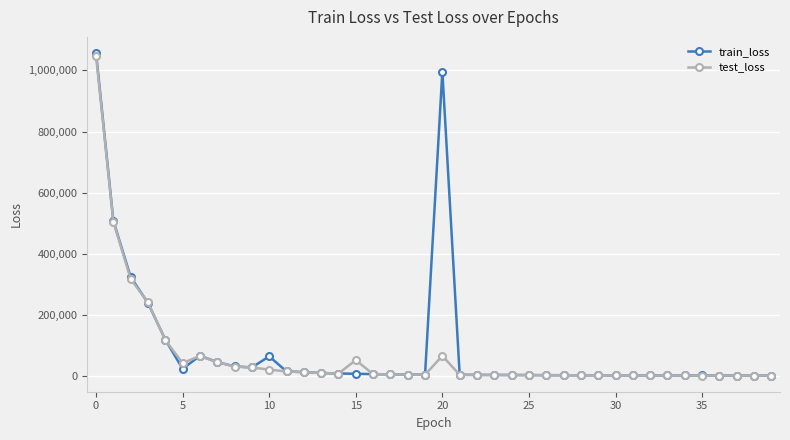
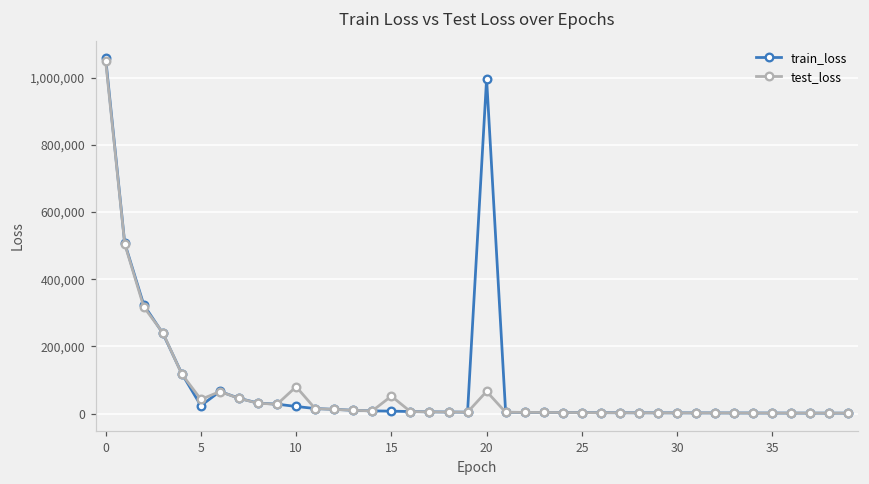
  {
    "train_loss": {
      "0": "1,060,000",
      "5": "20,000",
-     "10": "60,000",
+     "10": "20,000",
      "15": "10,000",
      "20": "1,000,000"
    },
    "test_loss": {
      "0": "1,050,000",
      "5": "40,000",
-     "10": "20,000",
+     "10": "80,000",
      "15": "50,000",
      "20": "70,000"
    }
  }
